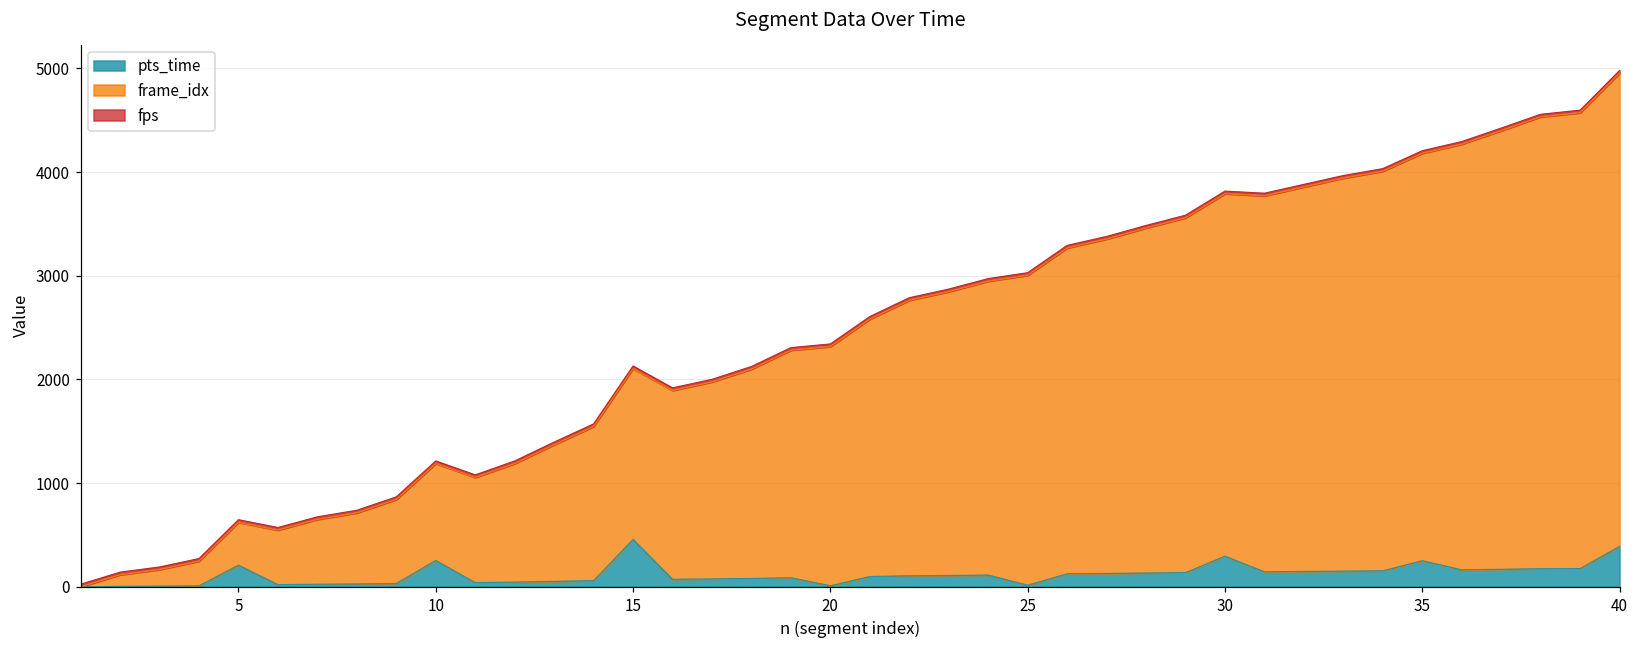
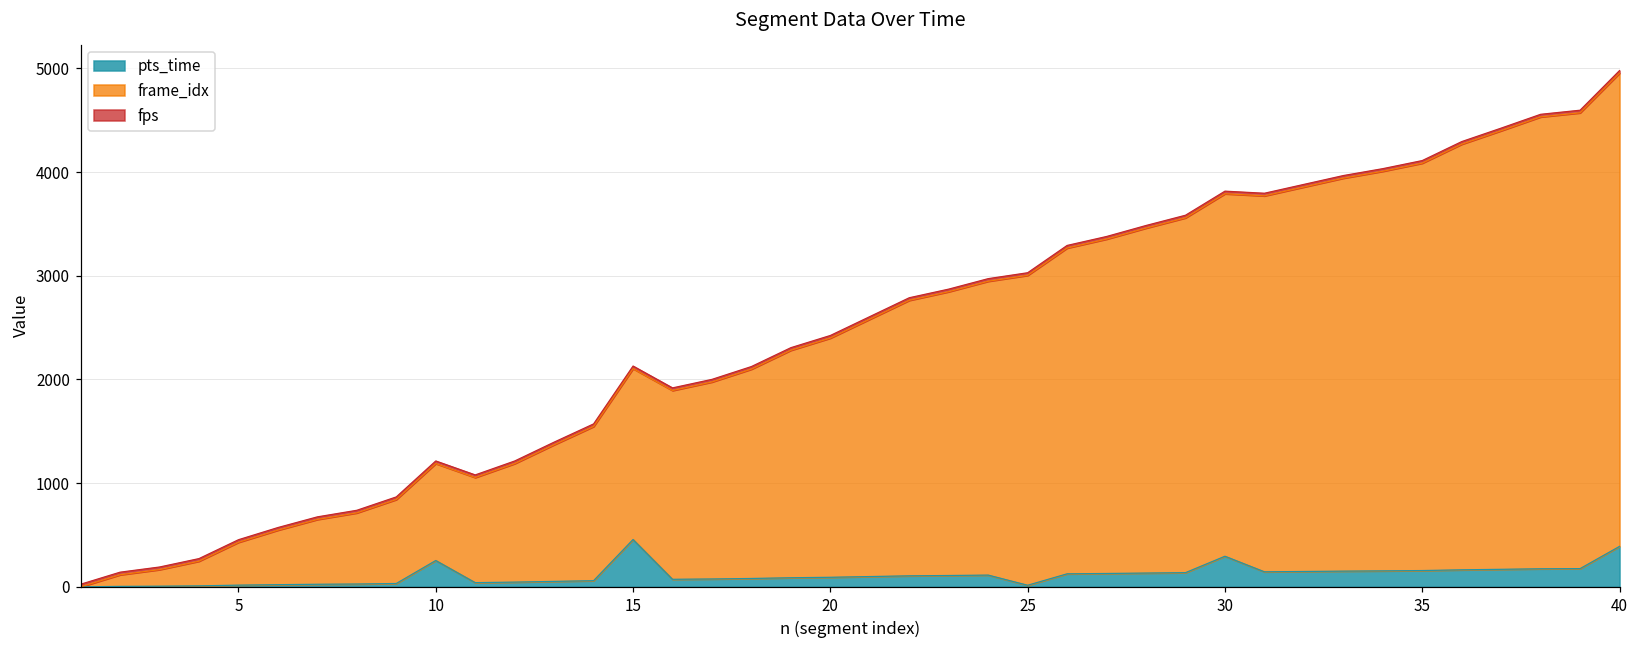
  {
    "pts_time": {
-     "5": 200,
+     "5": 0,
      "10": 300,
      "15": 500,
-     "20": 0,
+     "20": 100,
      "25": 0,
      "30": 300,
-     "35": 300,
+     "35": 200,
      "40": 400
    }
  }
